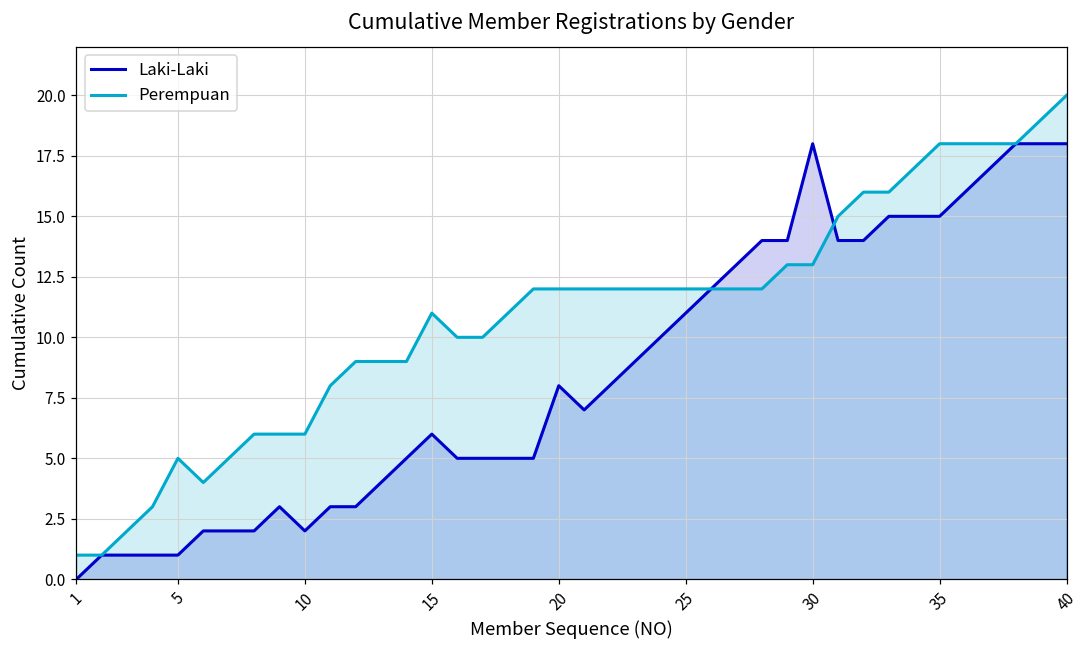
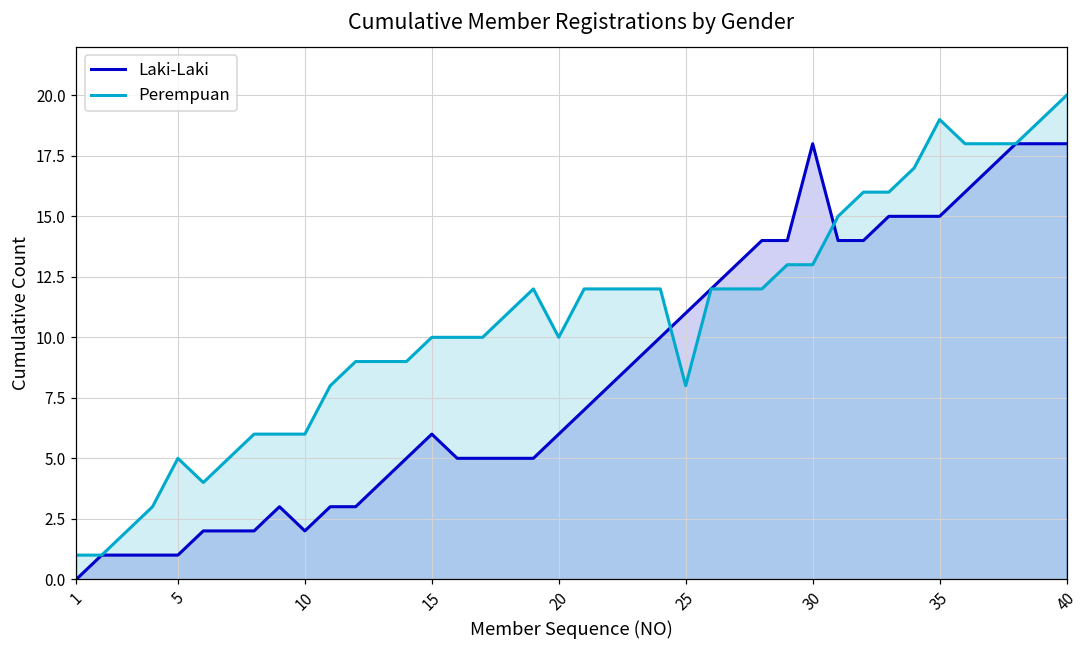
  {
    "Laki-Laki": {
      "1": 0,
      "5": 1,
      "10": 2,
      "15": 6,
-     "20": 8,
+     "20": 6,
      "25": 11,
      "30": 18,
      "35": 15,
      "40": 18
    },
    "Perempuan": {
      "1": 1,
      "5": 5,
      "10": 6,
-     "15": 11,
-     "20": 12,
-     "25": 12,
+     "15": 10,
+     "20": 10,
+     "25": 8,
      "30": 13,
-     "35": 18,
+     "35": 19,
      "40": 20
    }
  }
